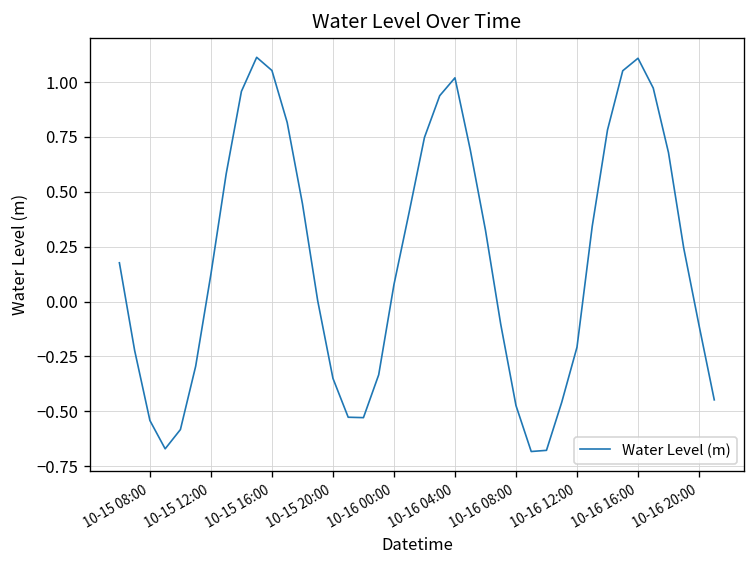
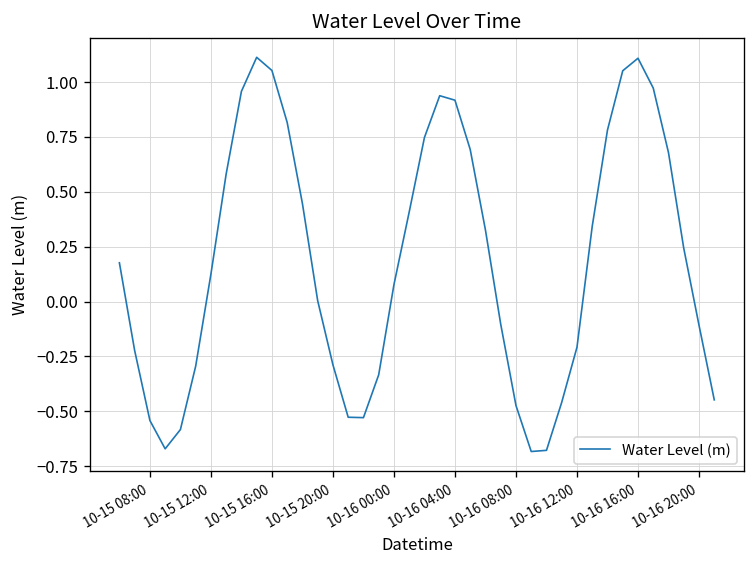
  {
    "10-15 08:00": -0.54,
    "10-15 12:00": 0.12,
    "10-15 16:00": 1.05,
-   "10-15 20:00": -0.35,
+   "10-15 20:00": -0.29,
    "10-16 00:00": 0.08,
-   "10-16 04:00": 1.02,
+   "10-16 04:00": 0.92,
    "10-16 08:00": -0.47,
    "10-16 12:00": -0.21,
    "10-16 16:00": 1.11,
    "10-16 20:00": -0.11
  }
